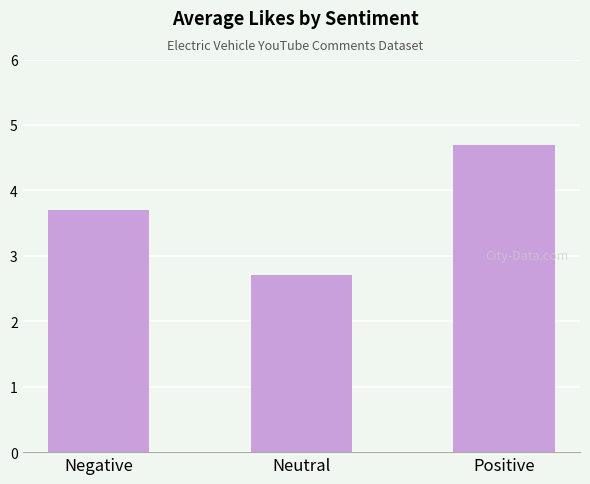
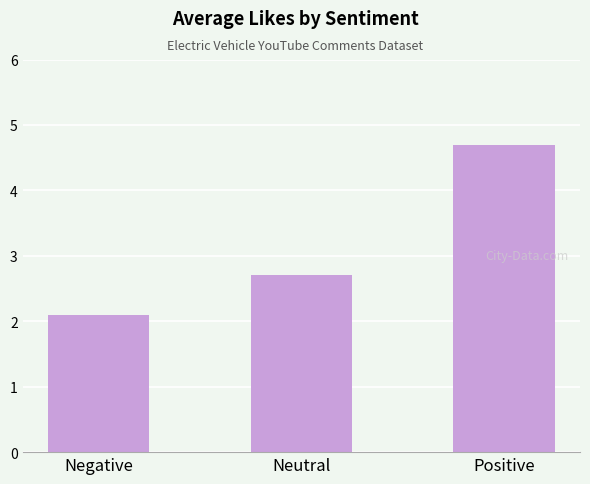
  {
-   "Negative": 3.7,
+   "Negative": 2.1,
    "Neutral": 2.7,
    "Positive": 4.7
  }
